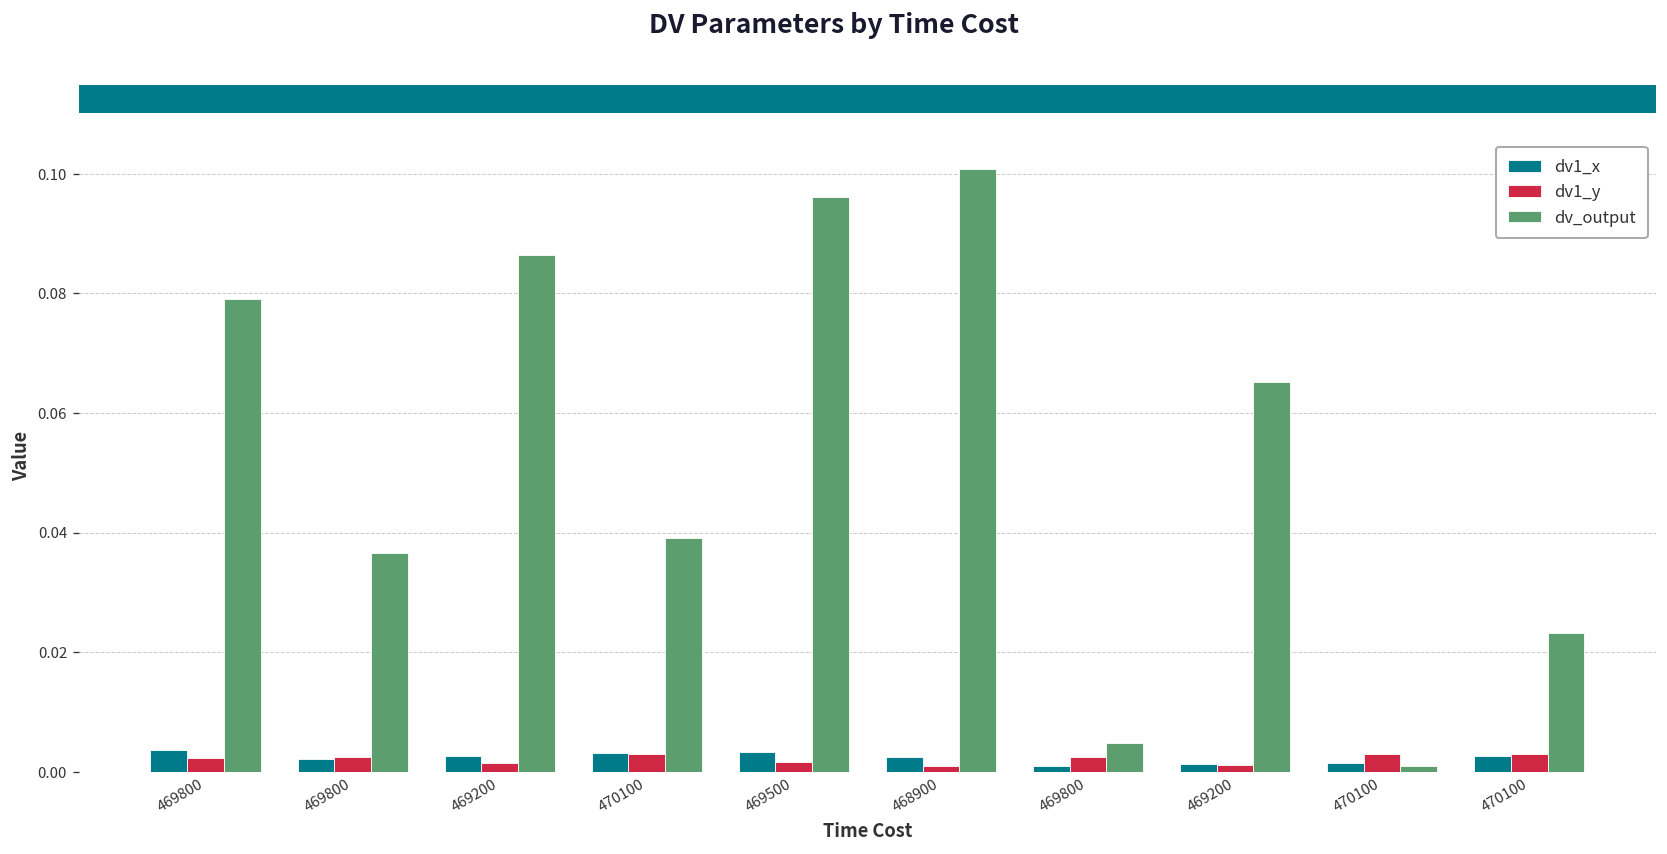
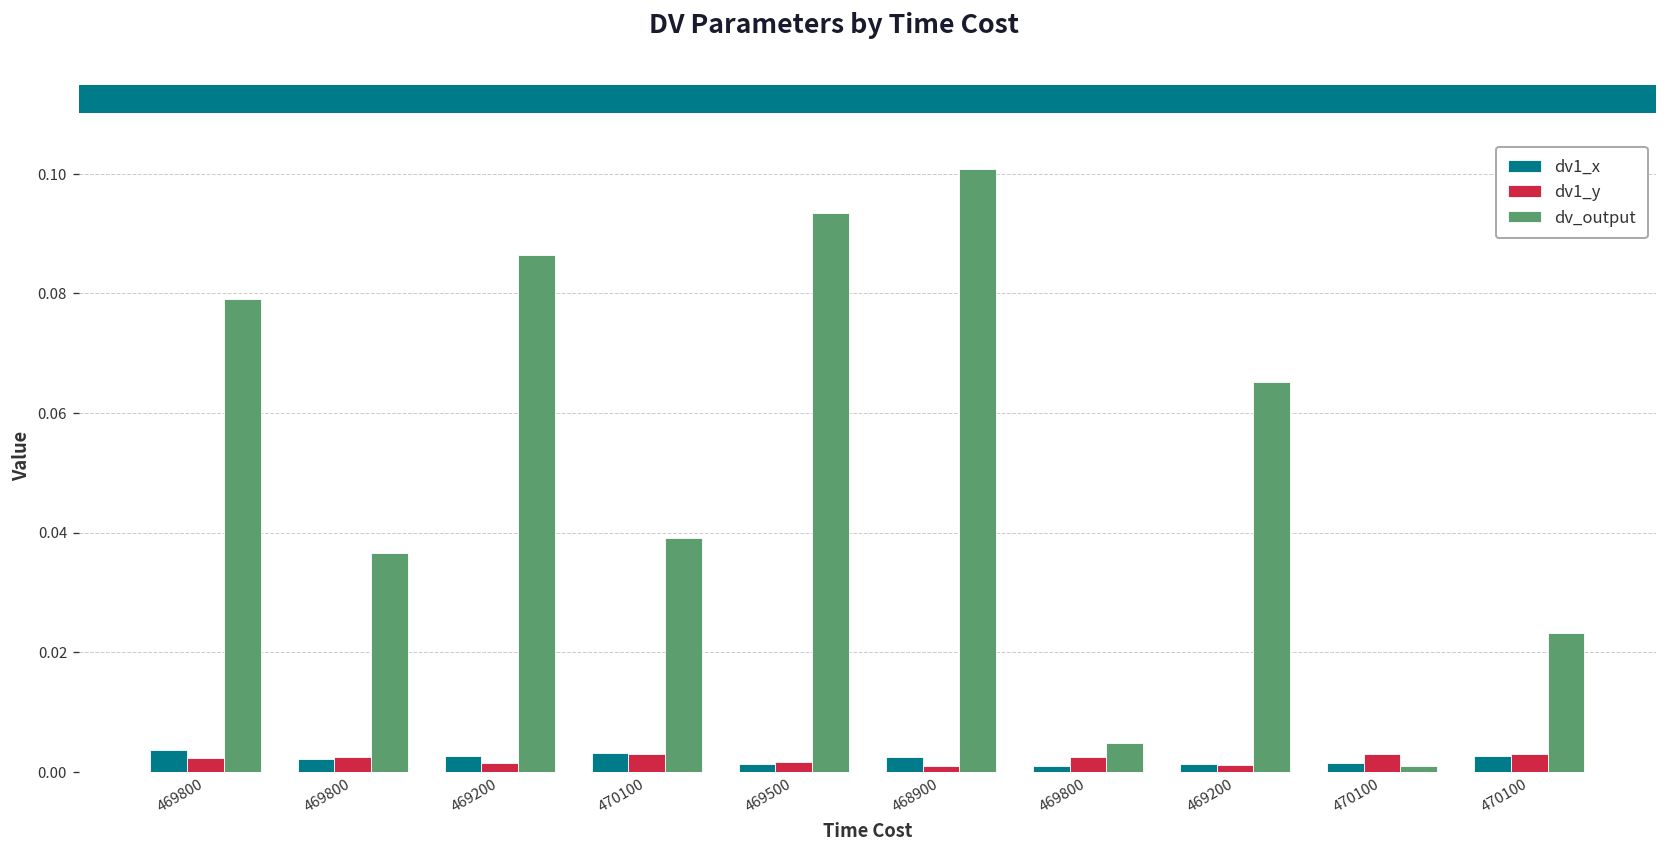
  {
    "dv1_x": {
-     "469500": 0.003,
+     "469500": 0.001,
      "468900": 0.003
    },
    "dv1_y": {
      "469500": 0.002,
      "468900": 0.001
    },
    "dv_output": {
-     "469500": 0.096,
+     "469500": 0.094,
      "468900": 0.101
    }
  }
